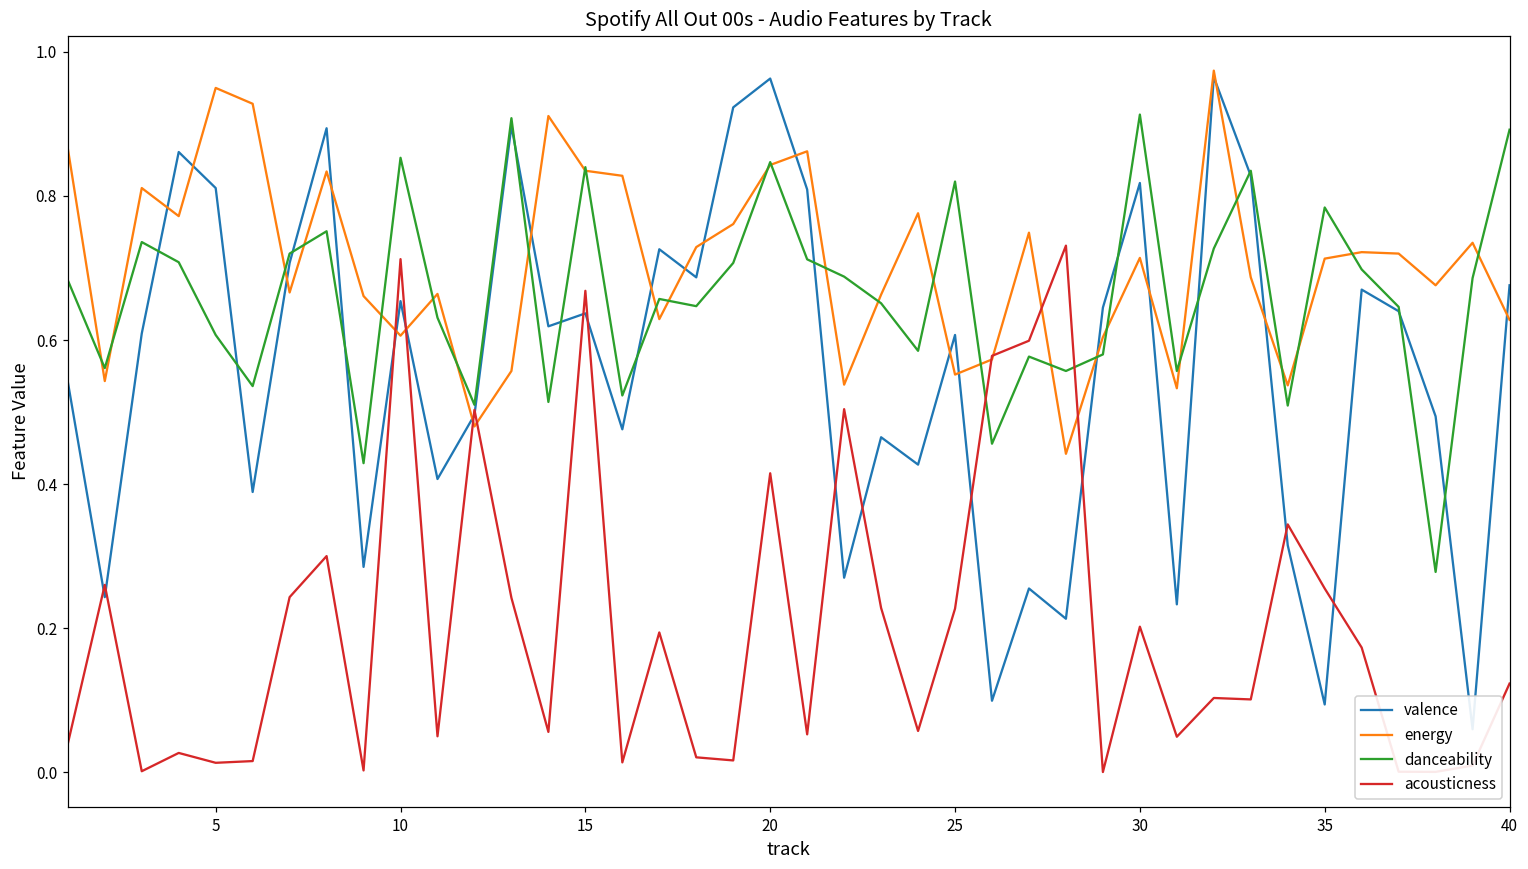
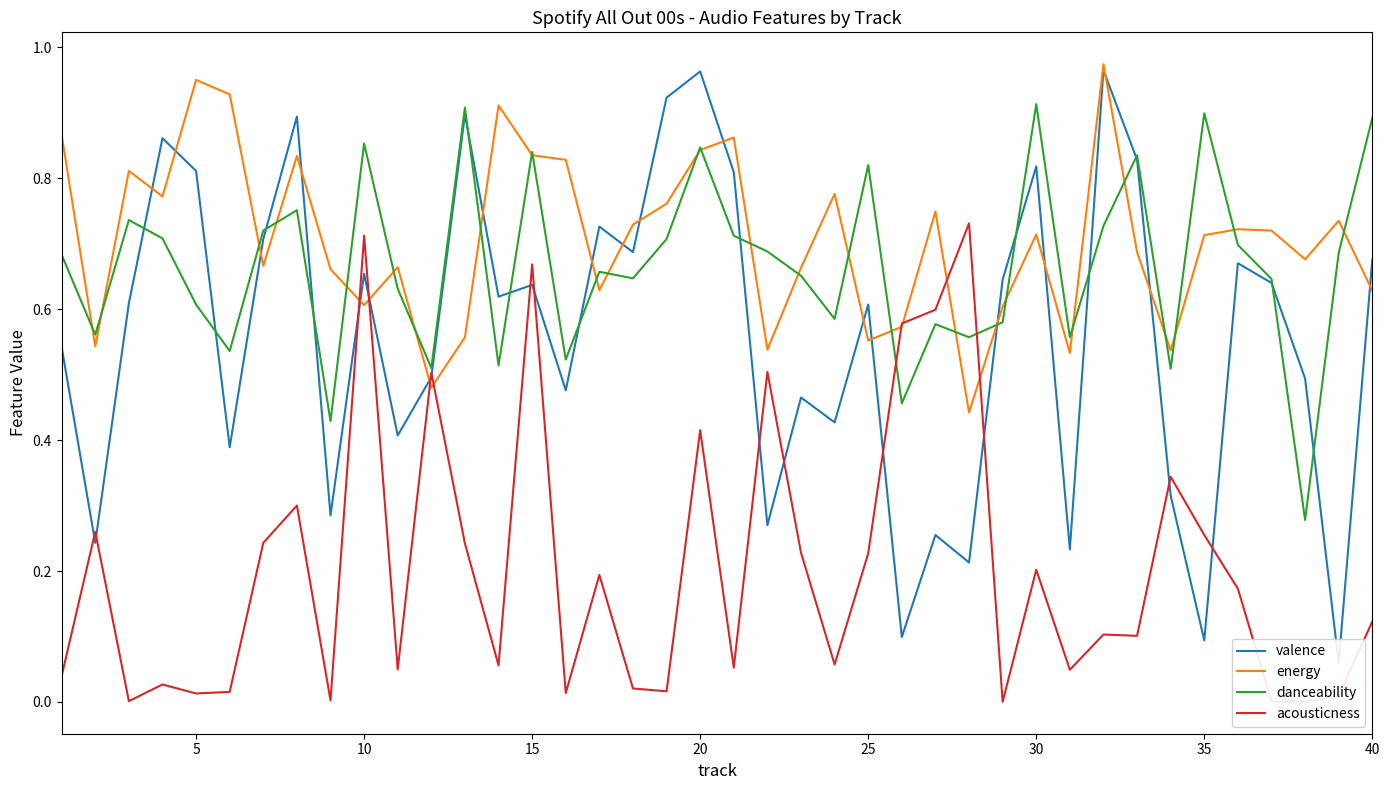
  {
    "valence": {
      "5": 0.81,
      "10": 0.65,
      "15": 0.64,
      "20": 0.96,
      "25": 0.61,
      "30": 0.82,
      "35": 0.09,
      "40": 0.68
    },
    "energy": {
      "5": 0.95,
      "10": 0.61,
      "15": 0.84,
      "20": 0.84,
      "25": 0.55,
      "30": 0.71,
      "35": 0.71,
      "40": 0.63
    },
    "danceability": {
      "5": 0.61,
      "10": 0.85,
      "15": 0.84,
      "20": 0.85,
      "25": 0.82,
      "30": 0.91,
-     "35": 0.78,
+     "35": 0.90,
      "40": 0.89
    },
    "acousticness": {
      "5": 0.01,
      "10": 0.71,
      "15": 0.67,
      "20": 0.42,
      "25": 0.23,
      "30": 0.20,
      "35": 0.26,
      "40": 0.12
    }
  }
